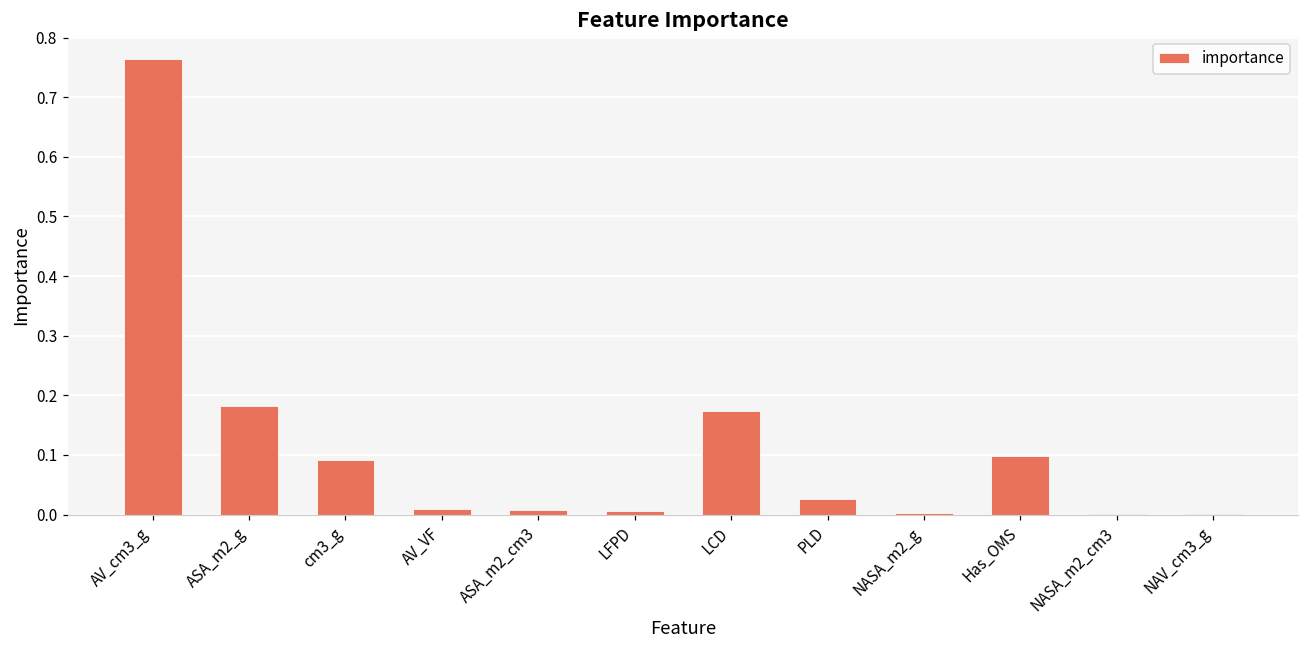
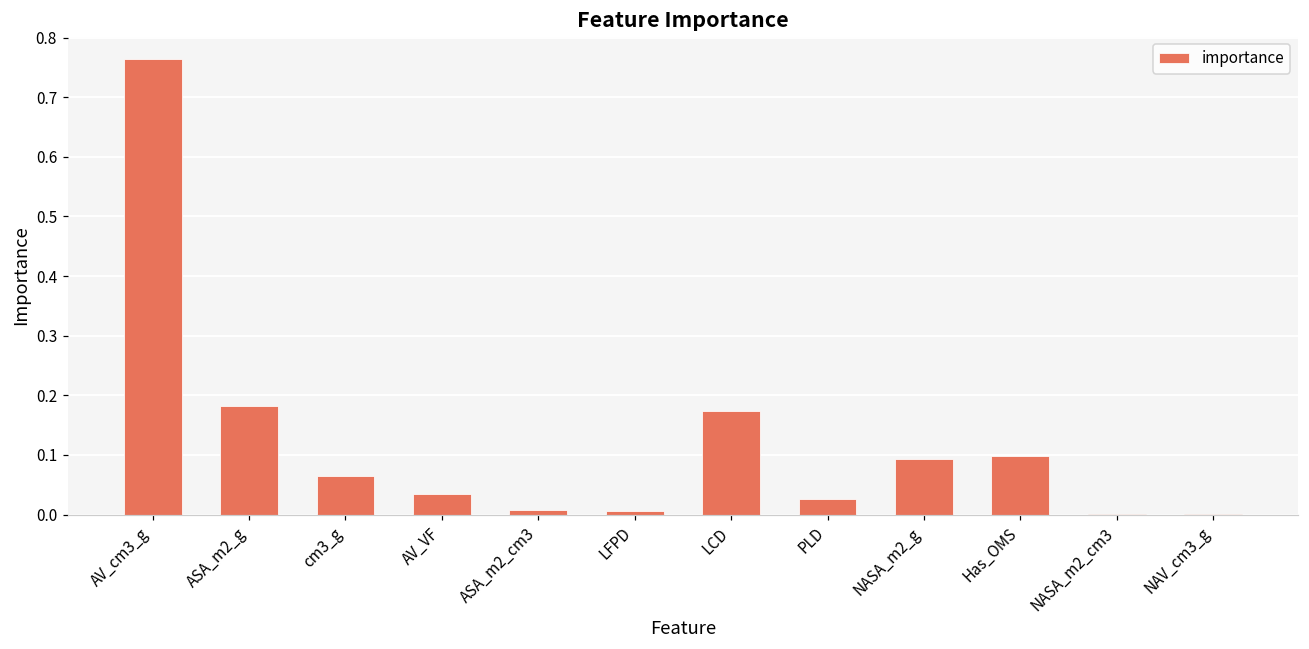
  {
    "AV_cm3_g": 0.76,
    "ASA_m2_g": 0.18,
-   "cm3_g": 0.09,
-   "AV_VF": 0.01,
+   "cm3_g": 0.06,
+   "AV_VF": 0.03,
    "ASA_m2_cm3": 0.01,
    "LFPD": 0.01,
    "LCD": 0.17,
    "PLD": 0.03,
-   "NASA_m2_g": 0.00,
+   "NASA_m2_g": 0.09,
    "Has_OMS": 0.10
  }
